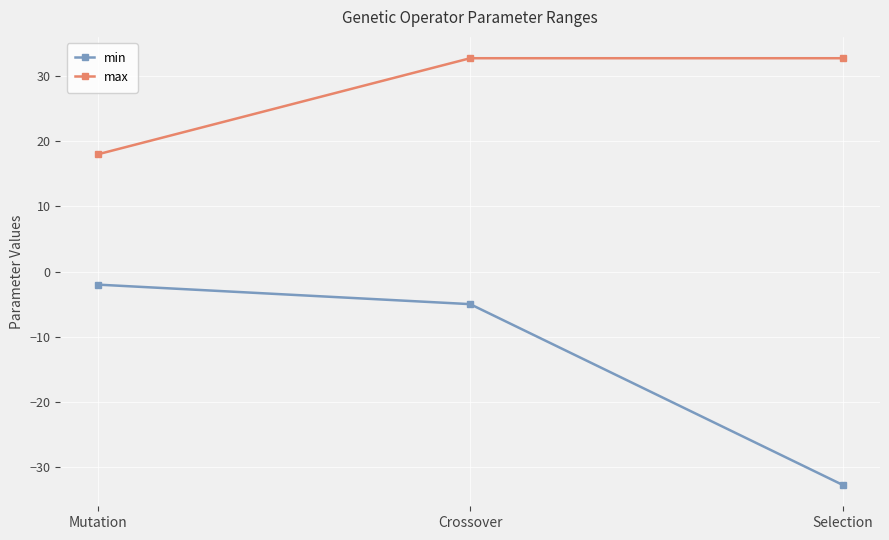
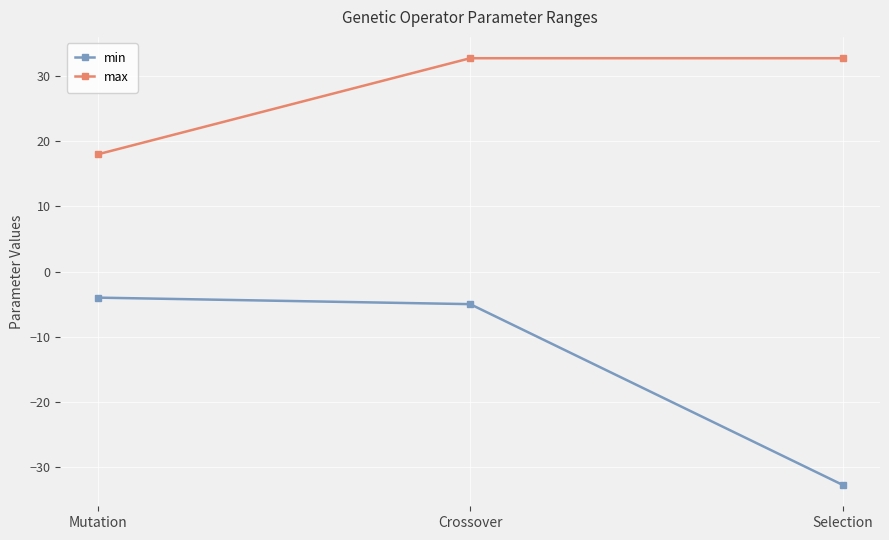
  {
    "min": {
-     "Mutation": -2,
+     "Mutation": -4,
      "Crossover": -5,
      "Selection": -33
    },
    "max": {
      "Mutation": 18,
      "Crossover": 33,
      "Selection": 33
    }
  }
